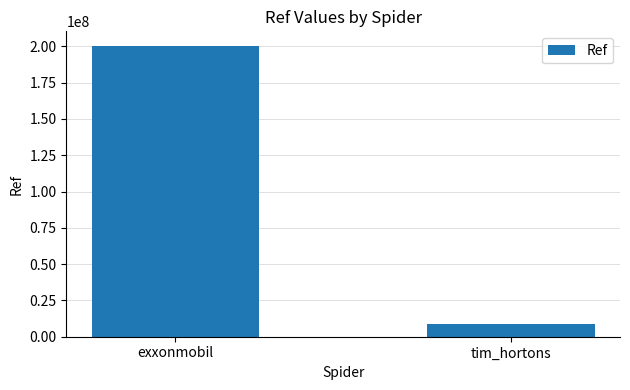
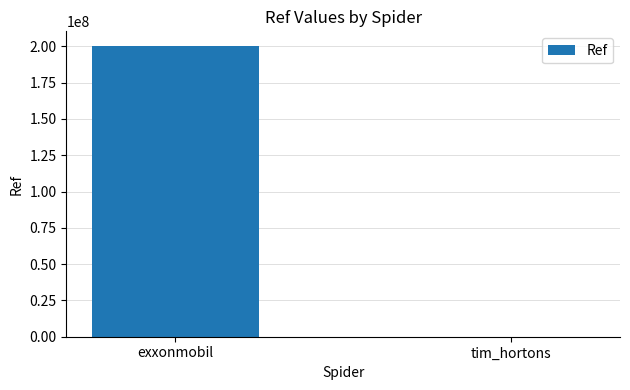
  {
    "exxonmobil": 200000000,
-   "tim_hortons": 9000000
+   "tim_hortons": 0
  }
